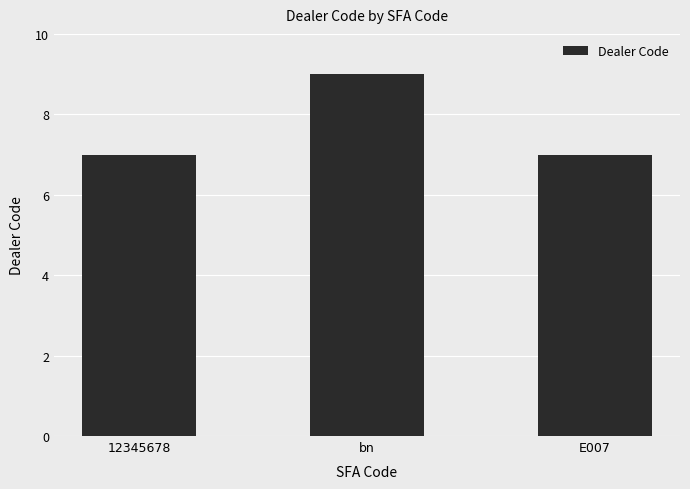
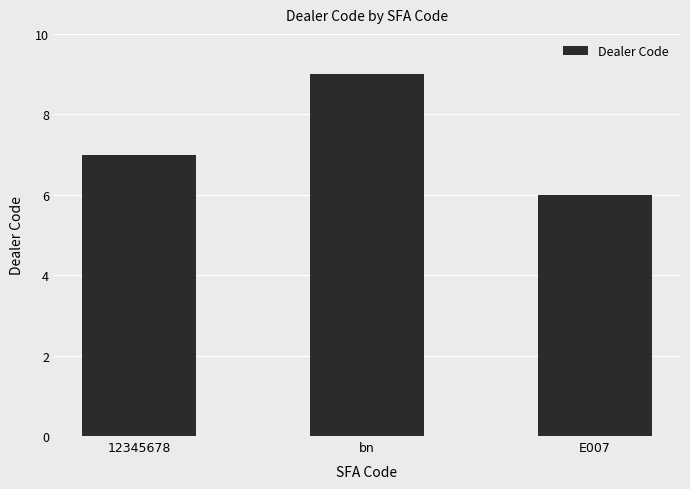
  {
    "12345678": 7,
    "bn": 9,
-   "E007": 7
+   "E007": 6
  }
